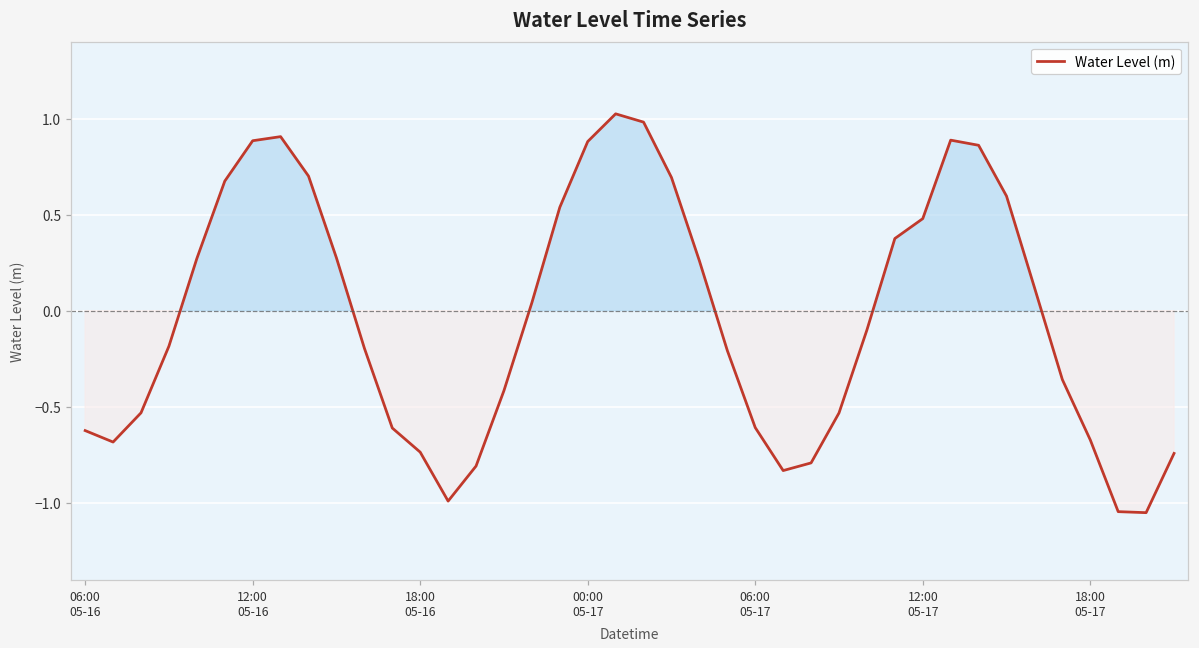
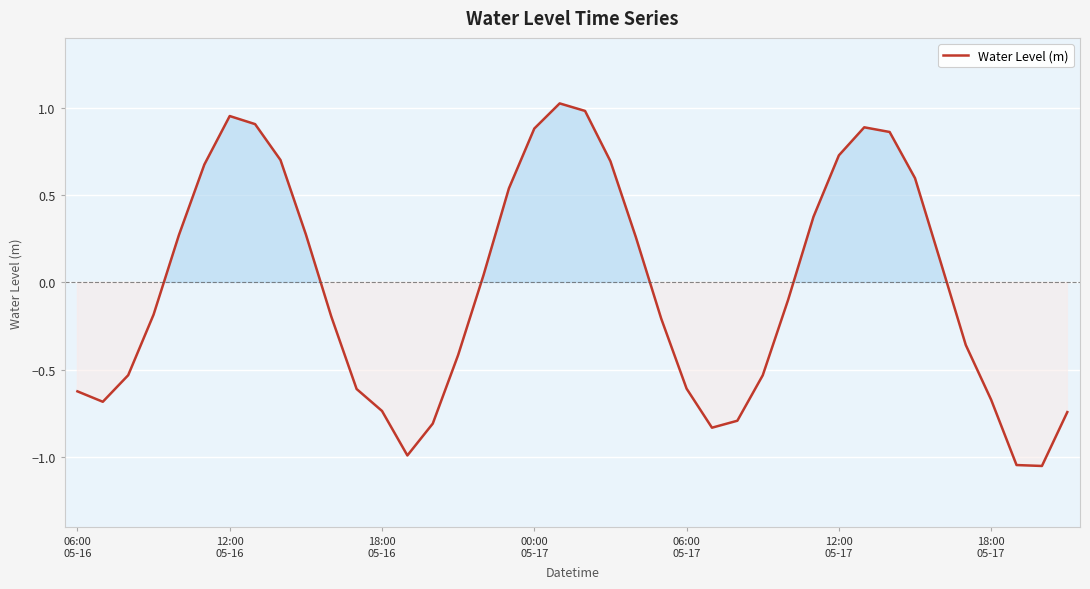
  {
    "06:00 05-16": -0.62,
-   "12:00 05-16": 0.89,
+   "12:00 05-16": 0.95,
    "18:00 05-16": -0.74,
    "00:00 05-17": 0.88,
    "06:00 05-17": -0.61,
-   "12:00 05-17": 0.48,
+   "12:00 05-17": 0.73,
    "18:00 05-17": -0.67
  }
